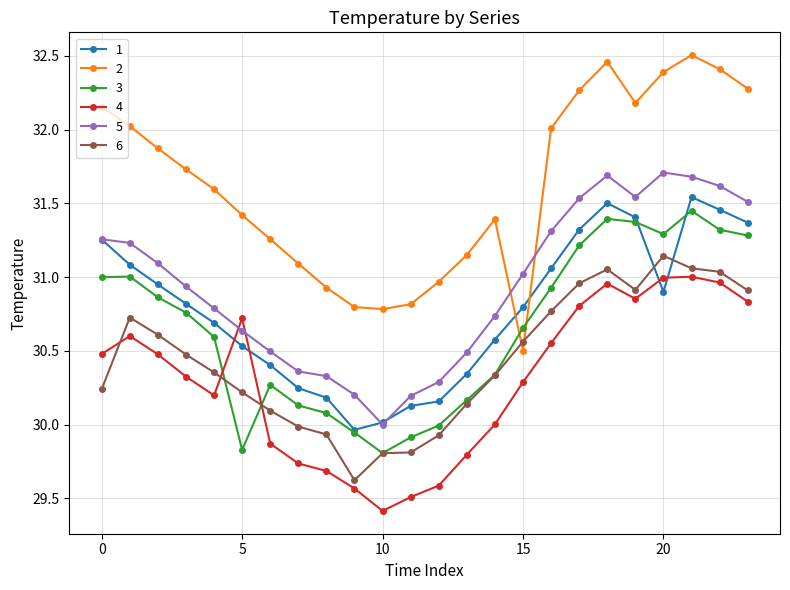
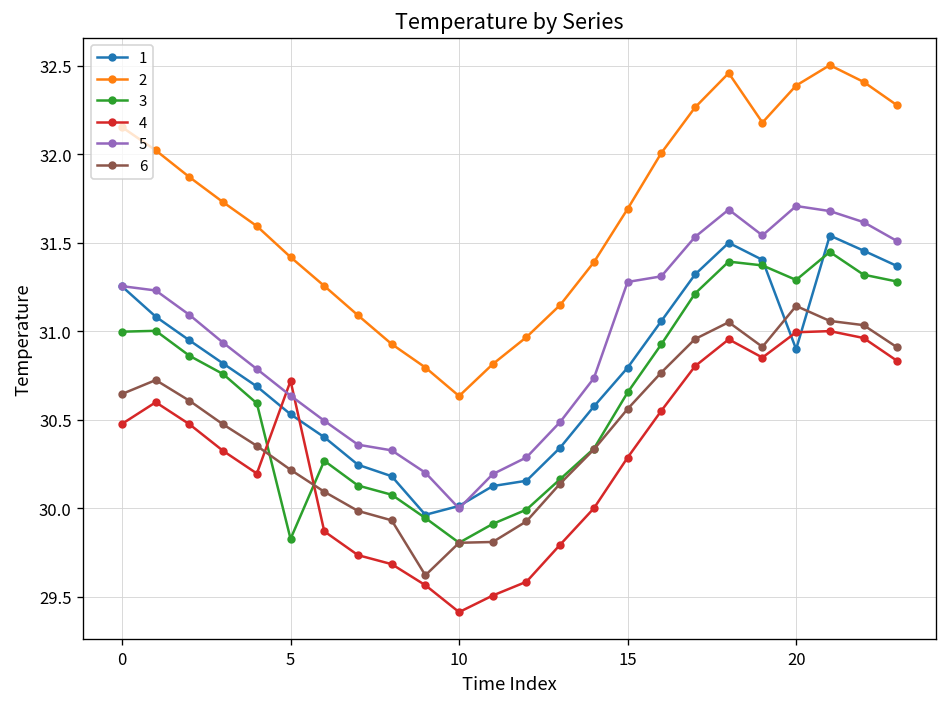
  {
    "1": {
      "5": 30.53,
      "15": 30.80,
      "20": 30.90
    },
    "2": {
      "5": 31.42,
-     "10": 30.78,
-     "15": 30.50,
+     "10": 30.63,
+     "15": 31.69,
      "20": 32.39
    },
    "3": {
      "0": 31.00,
      "5": 29.83,
      "15": 30.66,
      "20": 31.29
    },
    "4": {
      "0": 30.48,
      "5": 30.72,
      "10": 29.41,
      "15": 30.29,
      "20": 31.00
    },
    "5": {
      "5": 30.64,
-     "15": 31.02,
+     "15": 31.28,
      "20": 31.71
    },
    "6": {
-     "0": 30.24,
+     "0": 30.65,
      "5": 30.22,
      "15": 30.56,
      "20": 31.14
    }
  }
